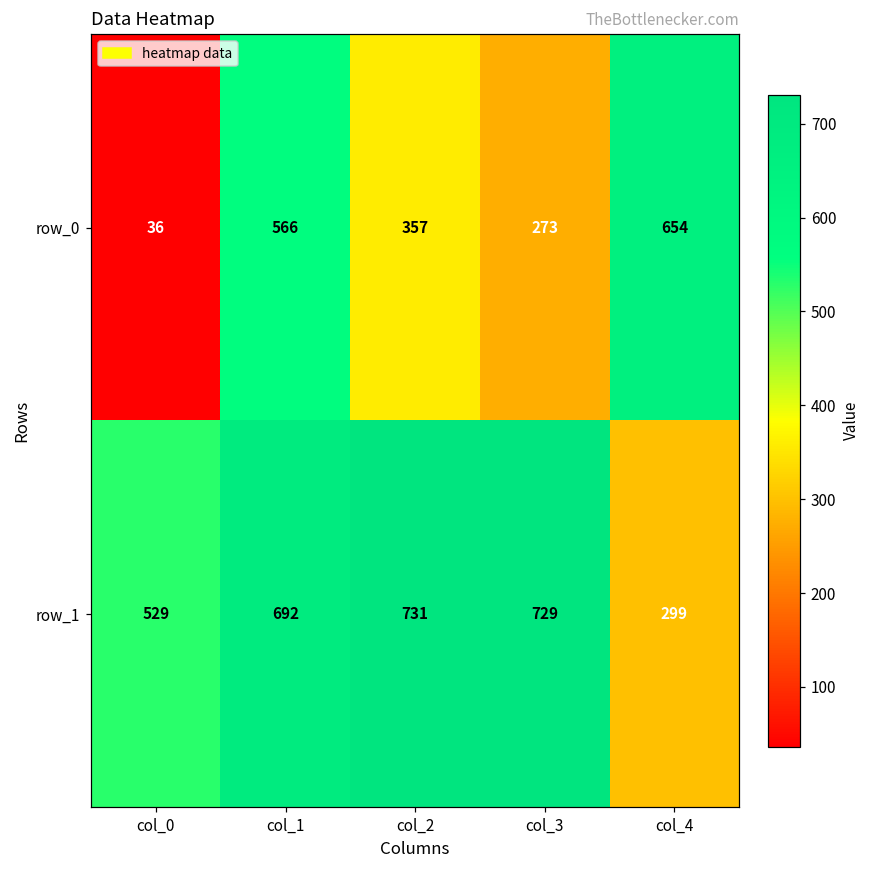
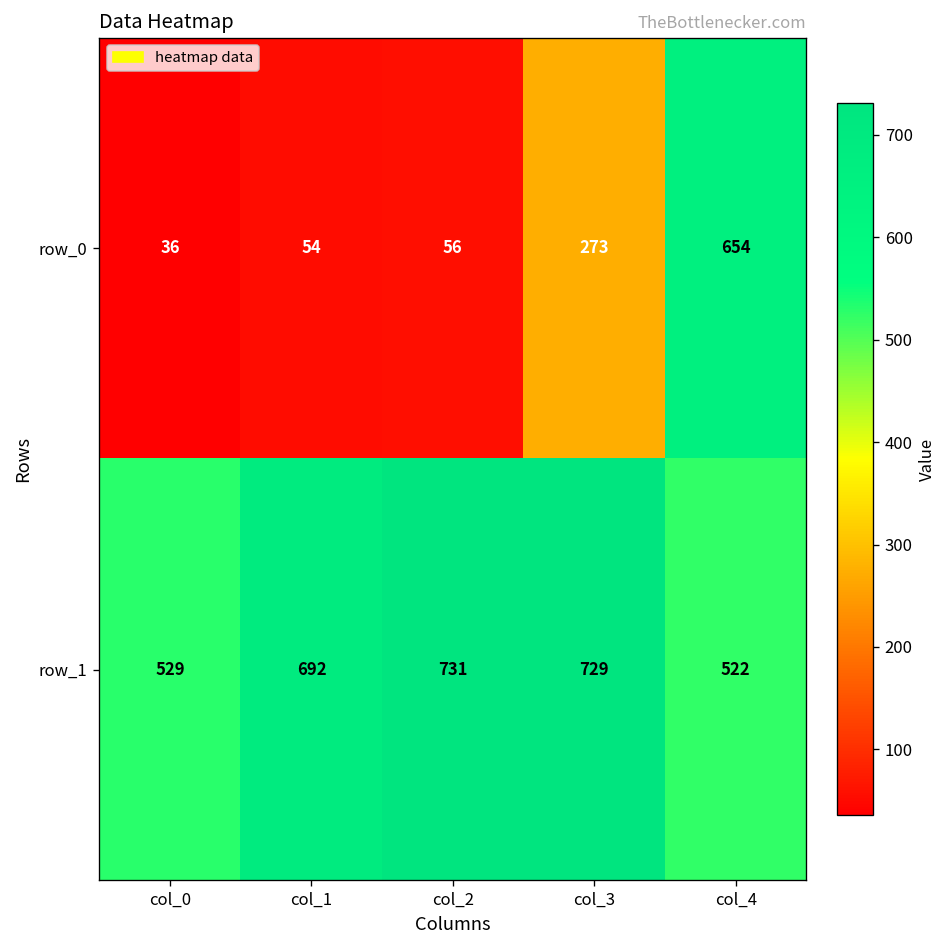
  {
    "row_0": {
      "col_0": 36,
-     "col_1": 566,
-     "col_2": 357,
+     "col_1": 54,
+     "col_2": 56,
      "col_3": 273,
      "col_4": 654
    },
    "row_1": {
      "col_0": 529,
      "col_1": 692,
      "col_2": 731,
      "col_3": 729,
-     "col_4": 299
+     "col_4": 522
    }
  }
